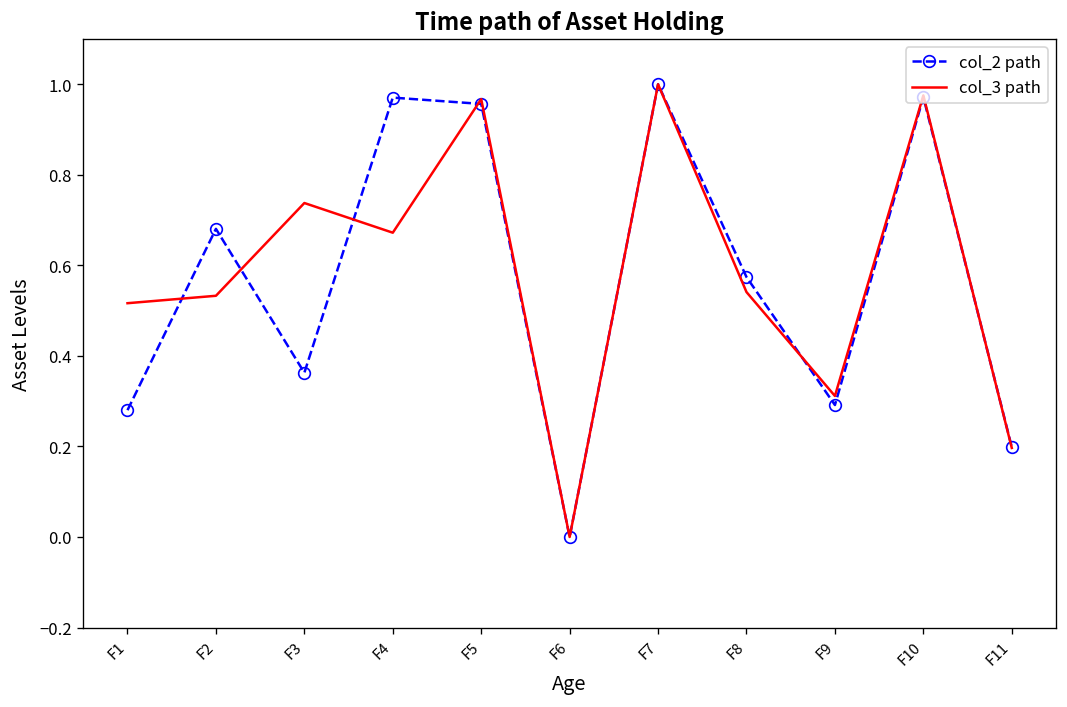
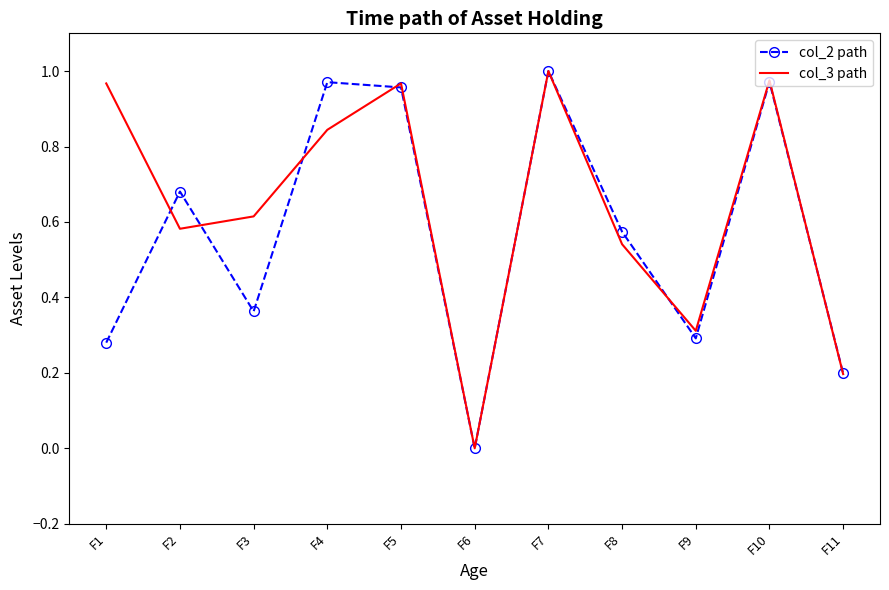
  {
    "col_2 path": {
      "F1": 0.28,
      "F2": 0.68,
      "F3": 0.36,
      "F4": 0.97,
      "F5": 0.96,
      "F8": 0.57,
      "F9": 0.29
    },
    "col_3 path": {
-     "F1": 0.52,
-     "F2": 0.53,
-     "F3": 0.74,
-     "F4": 0.67,
+     "F1": 0.97,
+     "F2": 0.58,
+     "F3": 0.61,
+     "F4": 0.84,
      "F5": 0.97,
      "F8": 0.54,
      "F9": 0.31
    }
  }
